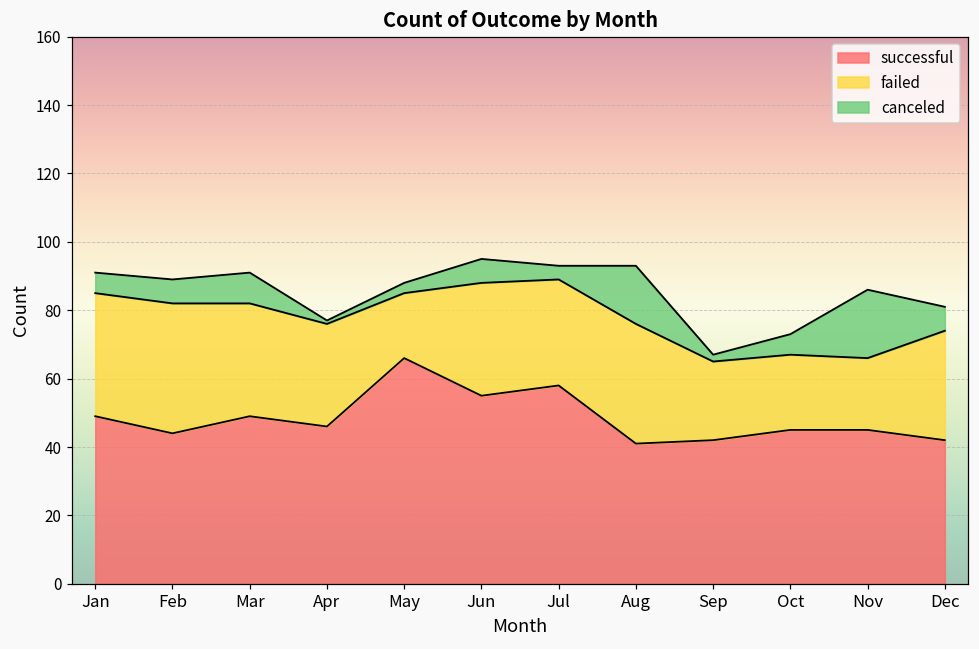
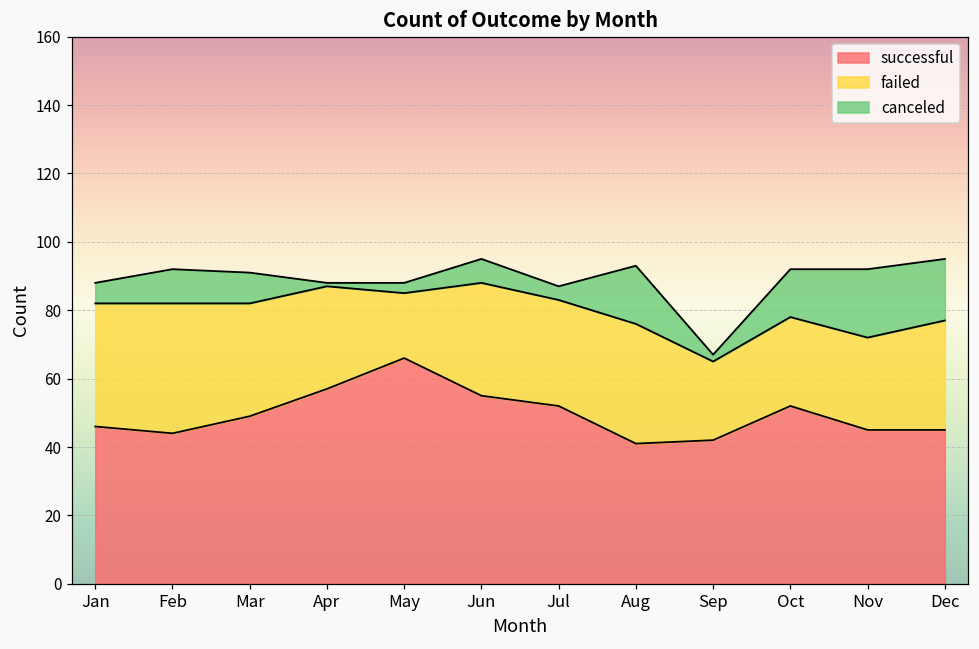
  {
    "successful": {
-     "Jan": 49,
+     "Jan": 46,
      "Feb": 44,
      "Mar": 49,
-     "Apr": 46,
+     "Apr": 57,
      "May": 66,
      "Jun": 55,
-     "Jul": 58,
+     "Jul": 52,
      "Aug": 41,
      "Sep": 42,
-     "Oct": 45,
+     "Oct": 52,
      "Nov": 45,
-     "Dec": 42
+     "Dec": 45
    },
    "failed": {
      "Jan": 36,
      "Feb": 38,
      "Mar": 33,
      "Apr": 30,
      "May": 19,
      "Jun": 33,
      "Jul": 31,
      "Aug": 35,
      "Sep": 23,
-     "Oct": 22,
-     "Nov": 21,
+     "Oct": 26,
+     "Nov": 27,
      "Dec": 32
    },
    "canceled": {
      "Jan": 6,
-     "Feb": 7,
+     "Feb": 10,
      "Mar": 9,
      "Apr": 1,
      "May": 3,
      "Jun": 7,
      "Jul": 4,
      "Aug": 17,
      "Sep": 2,
-     "Oct": 6,
+     "Oct": 14,
      "Nov": 20,
-     "Dec": 7
+     "Dec": 18
    }
  }
